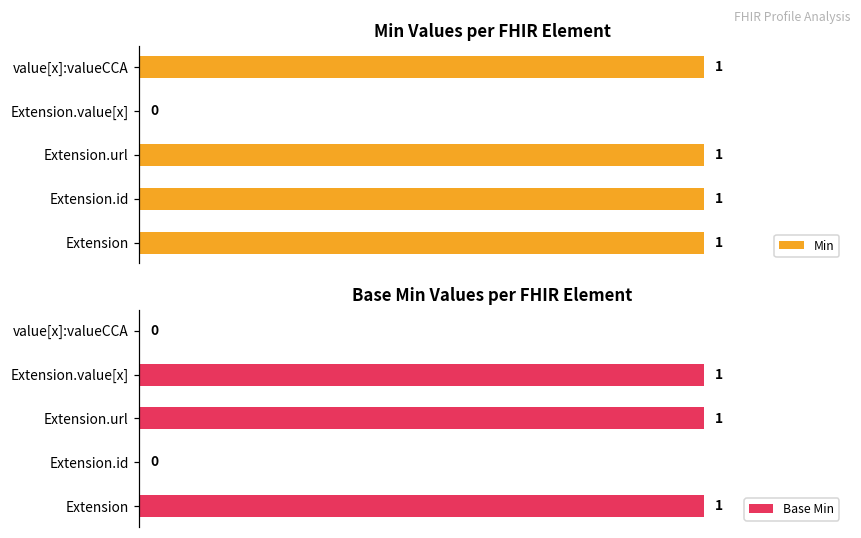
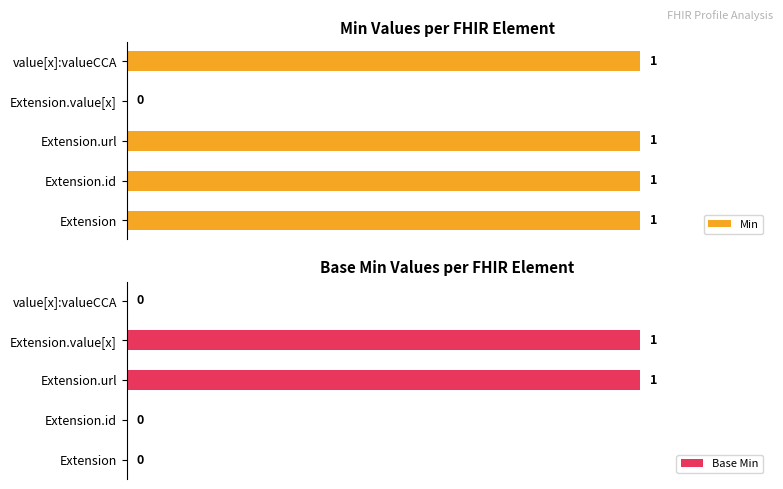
  {
    "Min Values per FHIR Element": {
      "value[x]:valueCCA": 1,
      "Extension.value[x]": 0,
      "Extension.url": 1,
      "Extension.id": 1,
      "Extension": 1
    },
    "Base Min Values per FHIR Element": {
      "value[x]:valueCCA": 0,
      "Extension.value[x]": 1,
      "Extension.url": 1,
      "Extension.id": 0,
-     "Extension": 1
+     "Extension": 0
    }
  }
